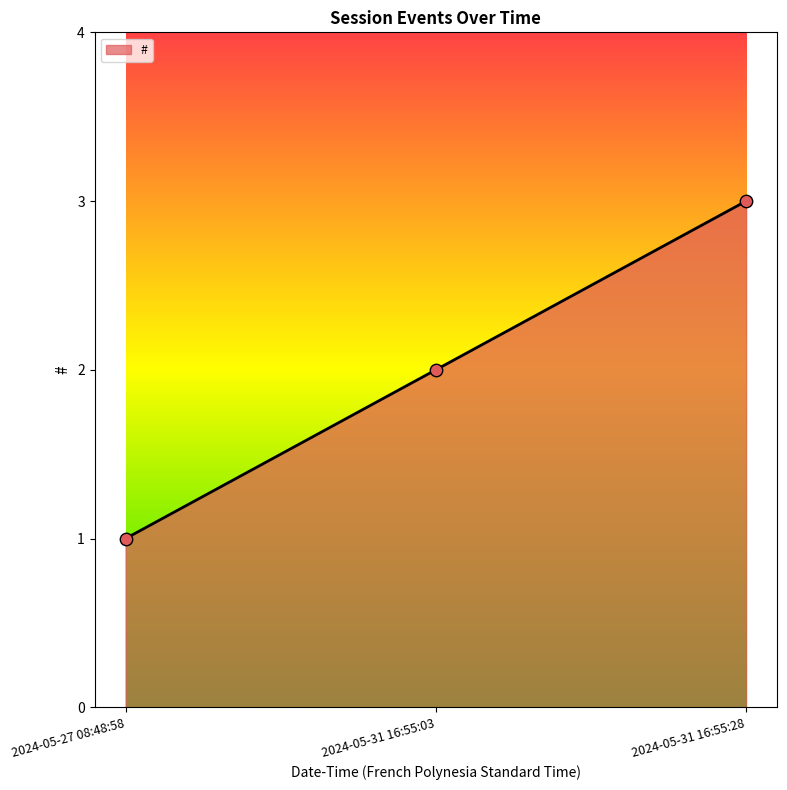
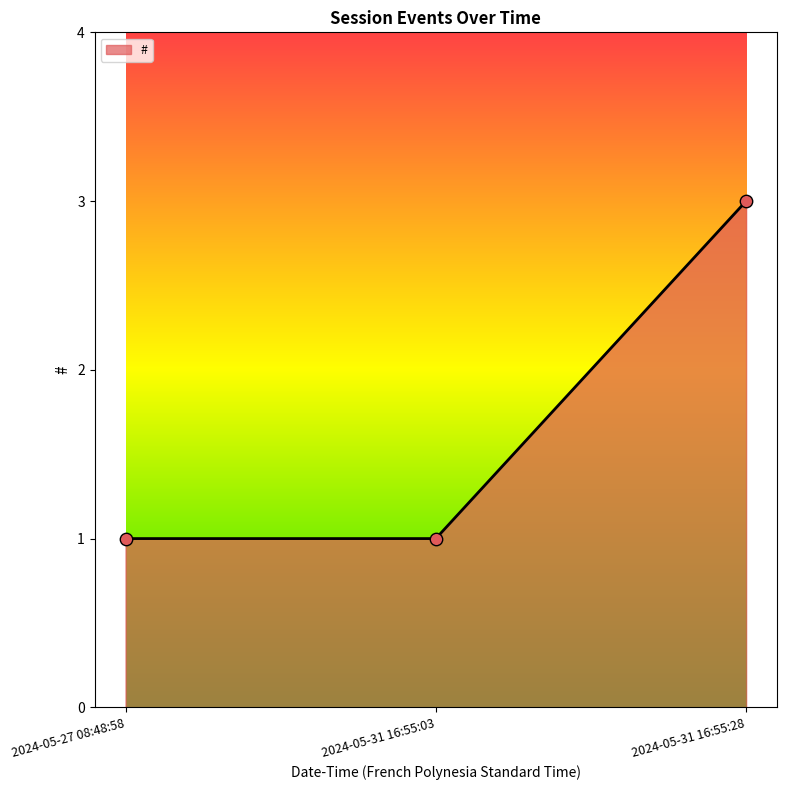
  {
    "2024-05-27 08:48:58": 1,
-   "2024-05-31 16:55:03": 2,
+   "2024-05-31 16:55:03": 1,
    "2024-05-31 16:55:28": 3
  }
